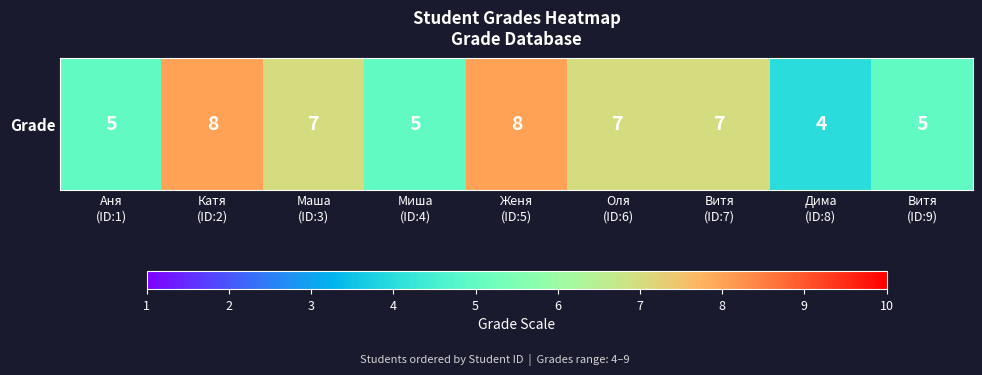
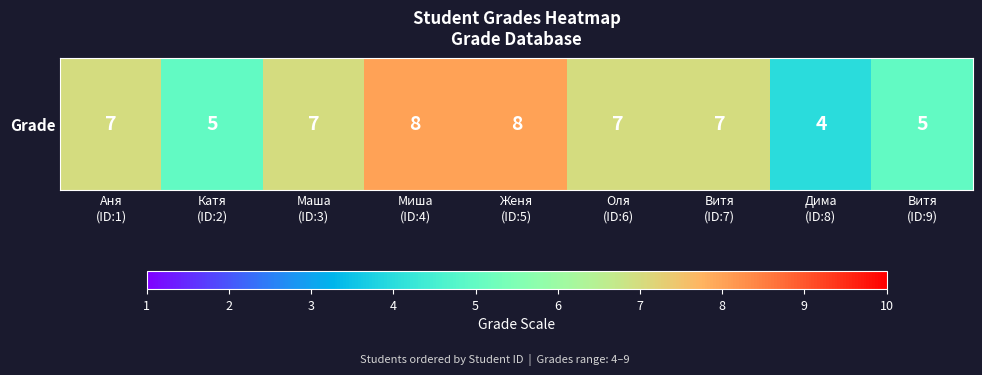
  {
    "Grade": {
-     "Аня (ID:1)": 5,
-     "Катя (ID:2)": 8,
-     "Миша (ID:4)": 5
+     "Аня (ID:1)": 7,
+     "Катя (ID:2)": 5,
+     "Миша (ID:4)": 8
    }
  }
